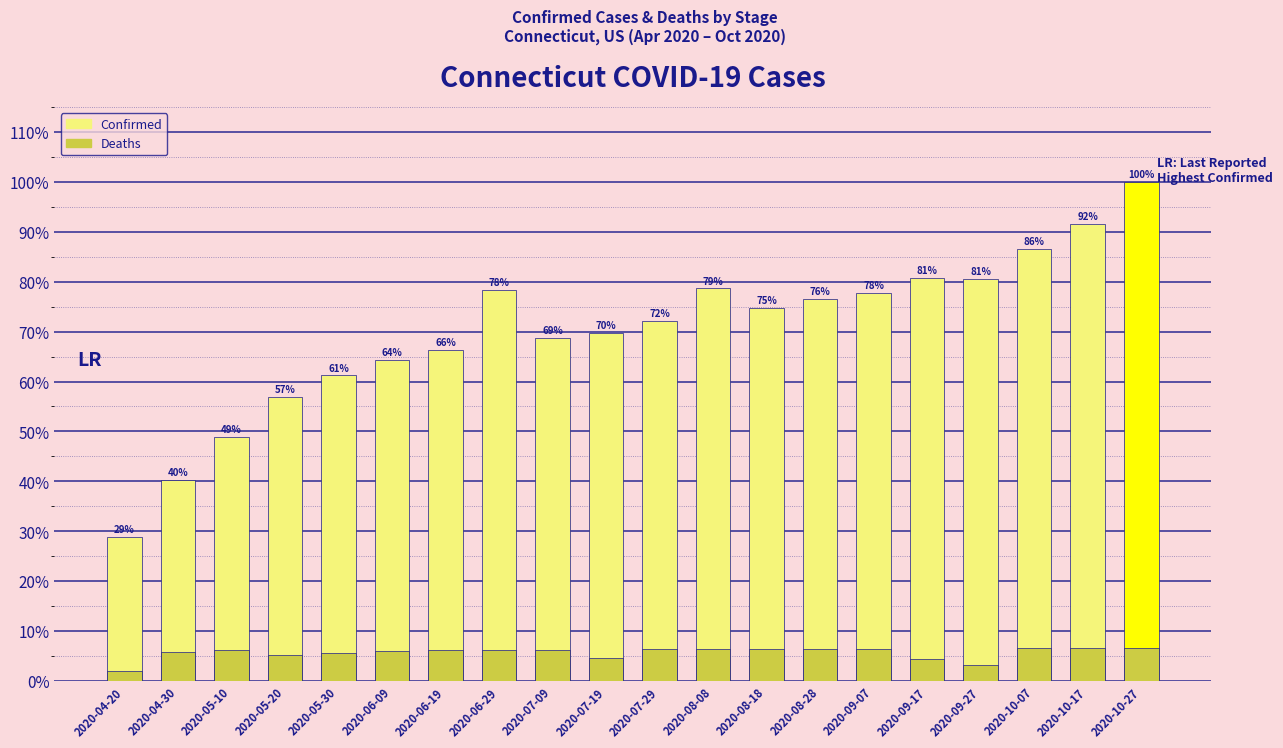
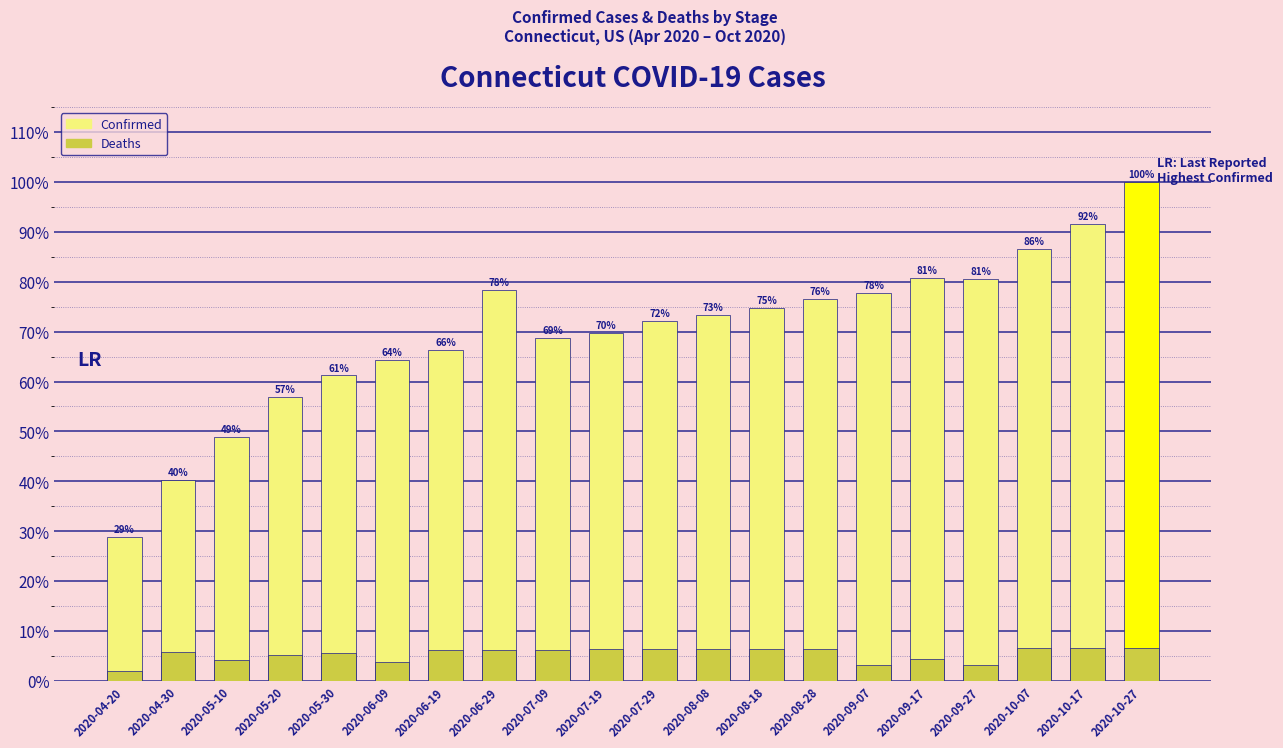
  {
    "Confirmed": {
      "2020-04-20": "29%",
      "2020-04-30": "40%",
      "2020-05-10": "49%",
      "2020-05-20": "57%",
      "2020-05-30": "61%",
      "2020-06-09": "64%",
      "2020-06-19": "66%",
      "2020-06-29": "78%",
      "2020-07-09": "69%",
      "2020-07-19": "70%",
      "2020-07-29": "72%",
-     "2020-08-08": "79%",
+     "2020-08-08": "73%",
      "2020-08-18": "75%",
      "2020-08-28": "76%",
      "2020-09-07": "78%",
      "2020-09-17": "81%",
      "2020-09-27": "81%",
      "2020-10-07": "86%",
      "2020-10-17": "92%",
      "2020-10-27": "100%"
    },
    "Deaths": {
-     "2020-05-10": "6%",
-     "2020-06-09": "6%",
-     "2020-07-19": "5%",
-     "2020-09-07": "7%"
+     "2020-05-10": "4%",
+     "2020-06-09": "4%",
+     "2020-07-19": "6%",
+     "2020-09-07": "3%"
    }
  }
